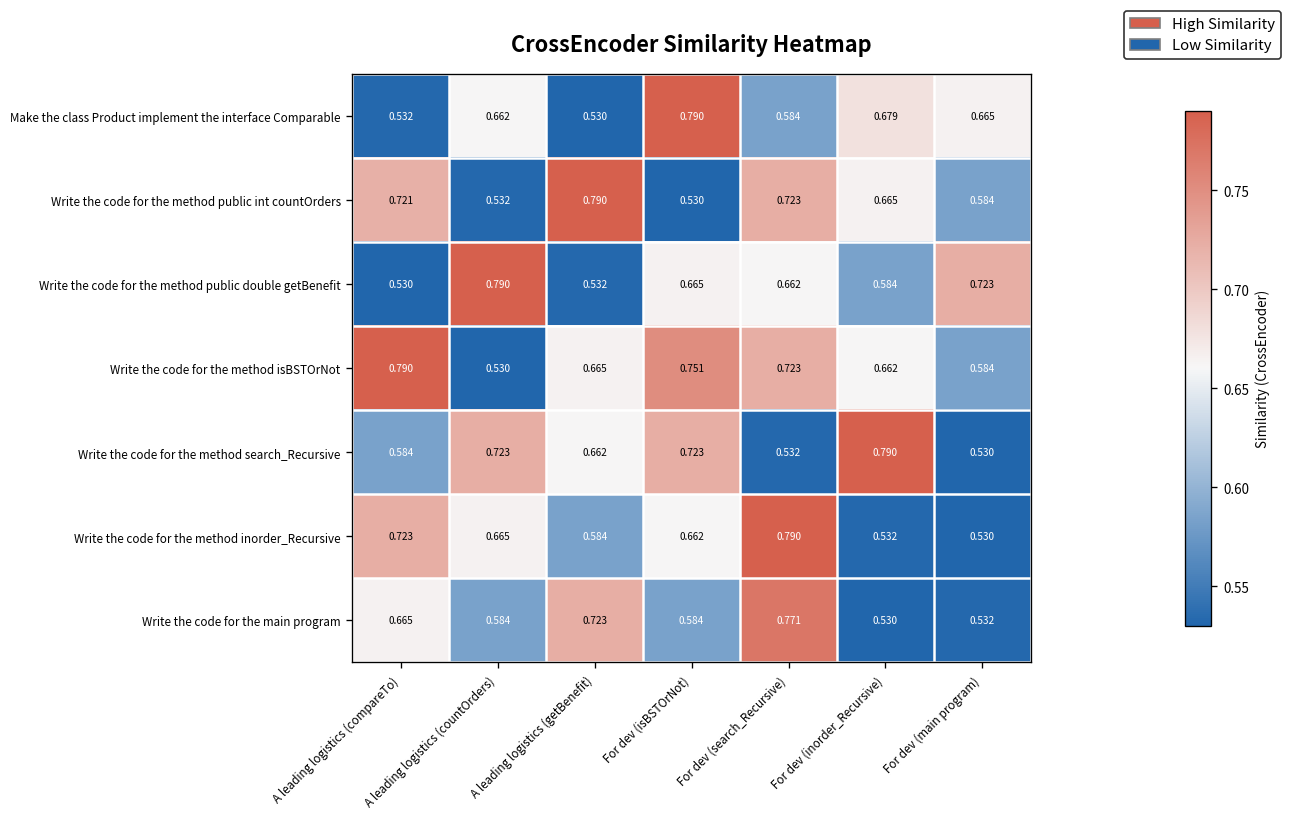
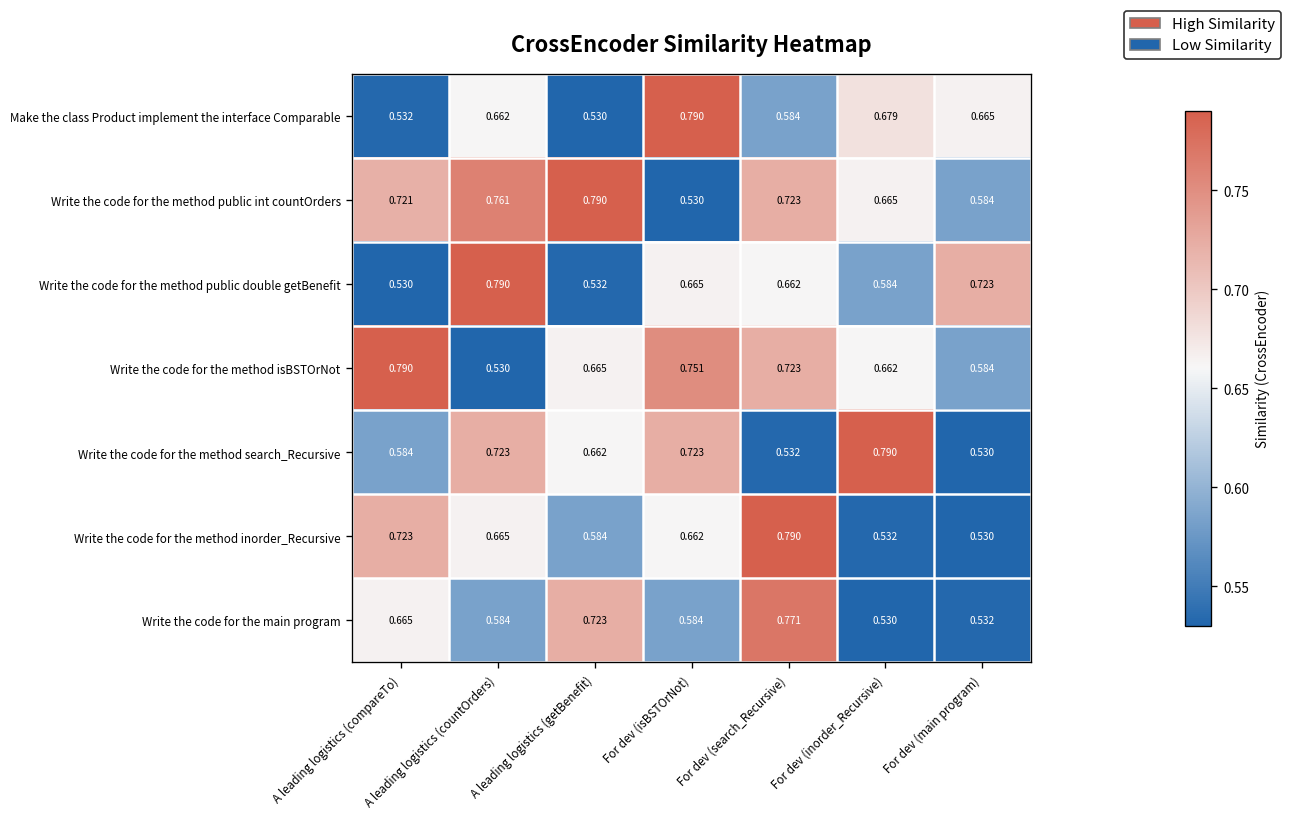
  {
    "Make the class Product implement the interface Comparable": {
      "A leading logistics (compareTo)": 0.532,
      "A leading logistics (countOrders)": 0.662,
      "A leading logistics (getBenefit)": 0.530,
      "For dev (isBSTOrNot)": 0.790,
      "For dev (search_Recursive)": 0.584,
      "For dev (inorder_Recursive)": 0.679,
      "For dev (main program)": 0.665
    },
    "Write the code for the method public int countOrders": {
      "A leading logistics (compareTo)": 0.721,
-     "A leading logistics (countOrders)": 0.532,
+     "A leading logistics (countOrders)": 0.761,
      "A leading logistics (getBenefit)": 0.790,
      "For dev (isBSTOrNot)": 0.530,
      "For dev (search_Recursive)": 0.723,
      "For dev (inorder_Recursive)": 0.665,
      "For dev (main program)": 0.584
    },
    "Write the code for the method public double getBenefit": {
      "A leading logistics (compareTo)": 0.530,
      "A leading logistics (countOrders)": 0.790,
      "A leading logistics (getBenefit)": 0.532,
      "For dev (isBSTOrNot)": 0.665,
      "For dev (search_Recursive)": 0.662,
      "For dev (inorder_Recursive)": 0.584,
      "For dev (main program)": 0.723
    },
    "Write the code for the method isBSTOrNot": {
      "A leading logistics (compareTo)": 0.790,
      "A leading logistics (countOrders)": 0.530,
      "A leading logistics (getBenefit)": 0.665,
      "For dev (isBSTOrNot)": 0.751,
      "For dev (search_Recursive)": 0.723,
      "For dev (inorder_Recursive)": 0.662,
      "For dev (main program)": 0.584
    },
    "Write the code for the method search_Recursive": {
      "A leading logistics (compareTo)": 0.584,
      "A leading logistics (countOrders)": 0.723,
      "A leading logistics (getBenefit)": 0.662,
      "For dev (isBSTOrNot)": 0.723,
      "For dev (search_Recursive)": 0.532,
      "For dev (inorder_Recursive)": 0.790,
      "For dev (main program)": 0.530
    },
    "Write the code for the method inorder_Recursive": {
      "A leading logistics (compareTo)": 0.723,
      "A leading logistics (countOrders)": 0.665,
      "A leading logistics (getBenefit)": 0.584,
      "For dev (isBSTOrNot)": 0.662,
      "For dev (search_Recursive)": 0.790,
      "For dev (inorder_Recursive)": 0.532,
      "For dev (main program)": 0.530
    },
    "Write the code for the main program": {
      "A leading logistics (compareTo)": 0.665,
      "A leading logistics (countOrders)": 0.584,
      "A leading logistics (getBenefit)": 0.723,
      "For dev (isBSTOrNot)": 0.584,
      "For dev (search_Recursive)": 0.771,
      "For dev (inorder_Recursive)": 0.530,
      "For dev (main program)": 0.532
    }
  }
